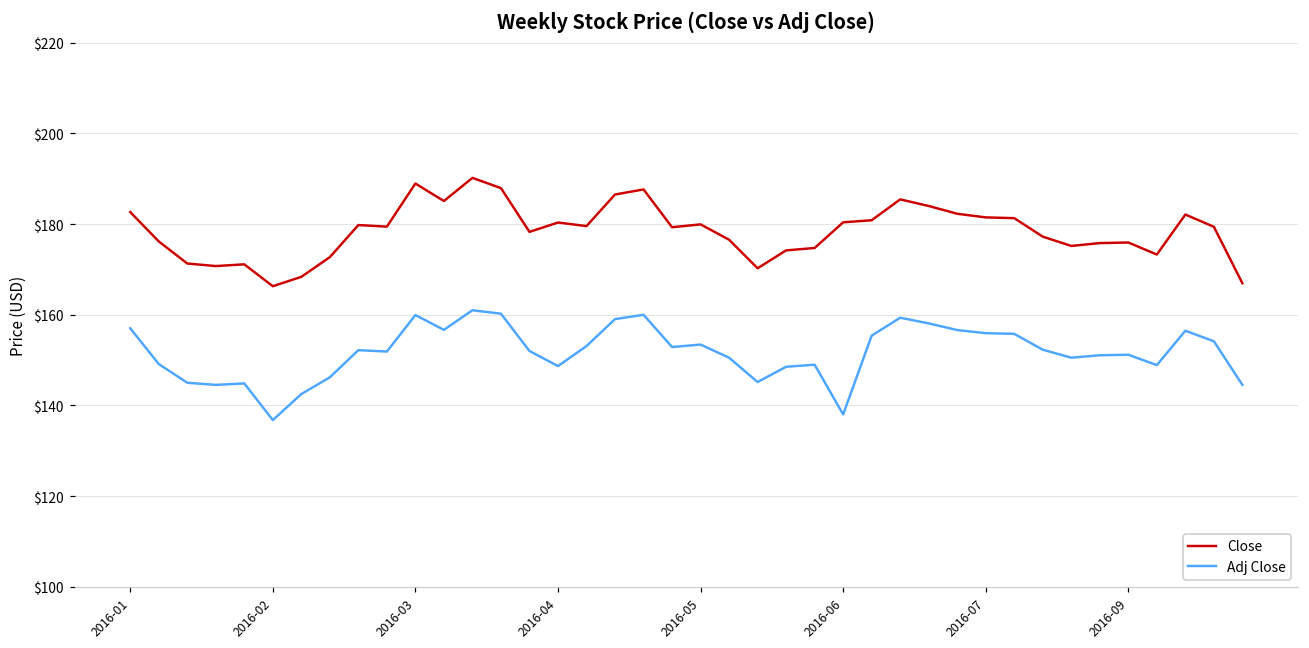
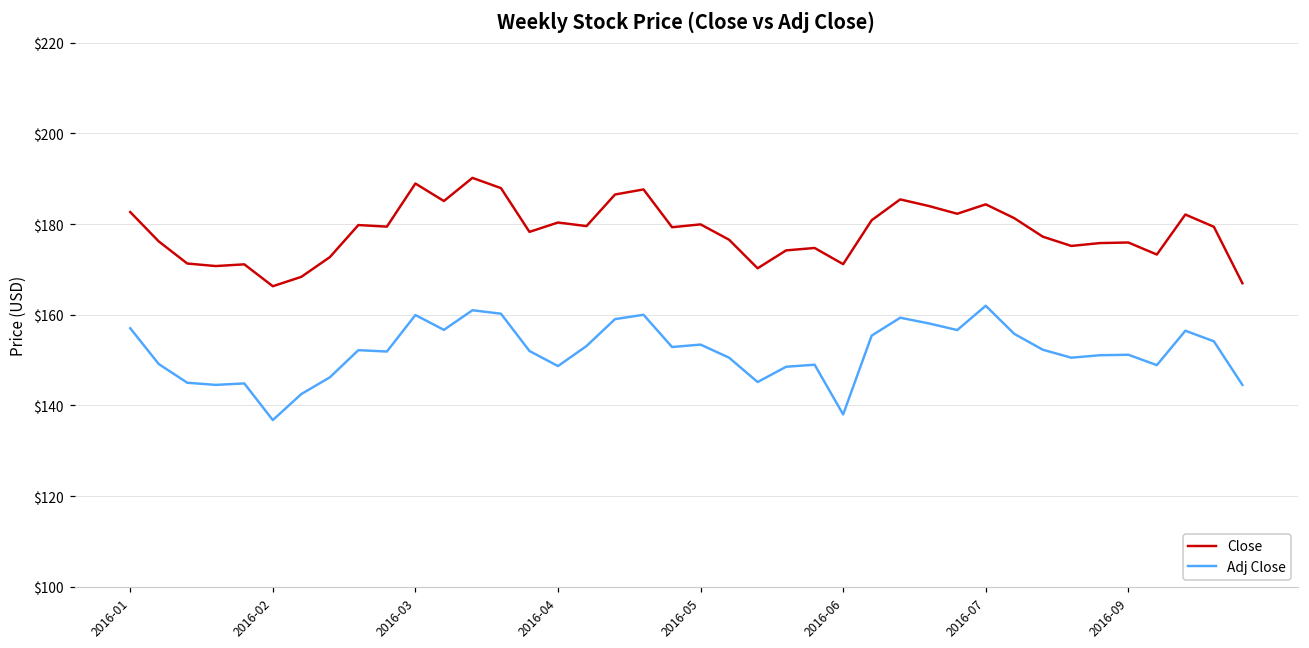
  {
    "Close": {
      "2016-01": "$183",
      "2016-02": "$166",
      "2016-03": "$189",
      "2016-04": "$180",
      "2016-05": "$180",
-     "2016-06": "$180",
-     "2016-07": "$181",
+     "2016-06": "$171",
+     "2016-07": "$184",
      "2016-09": "$176"
    },
    "Adj Close": {
      "2016-01": "$157",
      "2016-02": "$137",
      "2016-03": "$160",
      "2016-04": "$149",
      "2016-05": "$153",
      "2016-06": "$138",
-     "2016-07": "$156",
+     "2016-07": "$162",
      "2016-09": "$151"
    }
  }
